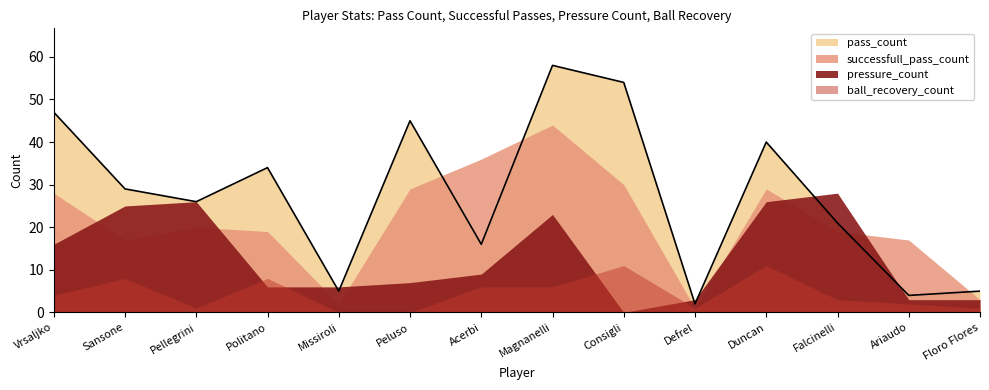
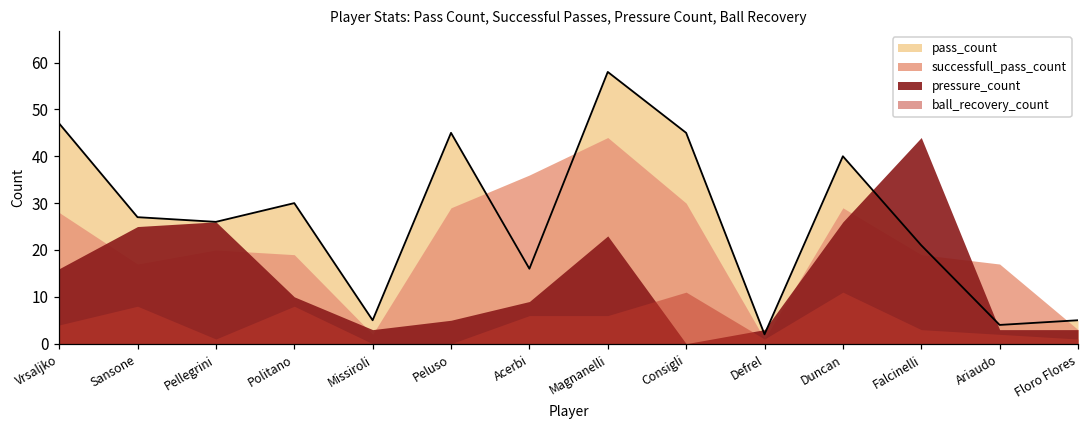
  {
    "pass_count": {
      "Vrsaljko": 47,
-     "Sansone": 29,
-     "Politano": 34,
+     "Sansone": 27,
+     "Politano": 30,
      "Missiroli": 5,
      "Peluso": 45,
      "Acerbi": 16,
      "Magnanelli": 58,
-     "Consigli": 54,
+     "Consigli": 45,
      "Defrel": 2,
      "Duncan": 40,
      "Falcinelli": 21,
      "Ariaudo": 4,
      "Floro Flores": 5
    },
    "pressure_count": {
      "Vrsaljko": 16,
      "Sansone": 25,
-     "Politano": 6,
-     "Missiroli": 6,
-     "Peluso": 7,
+     "Politano": 10,
+     "Missiroli": 3,
+     "Peluso": 5,
      "Acerbi": 9,
      "Magnanelli": 23,
      "Consigli": 0,
      "Defrel": 3,
      "Duncan": 26,
-     "Falcinelli": 28,
+     "Falcinelli": 44,
      "Ariaudo": 3
    }
  }
